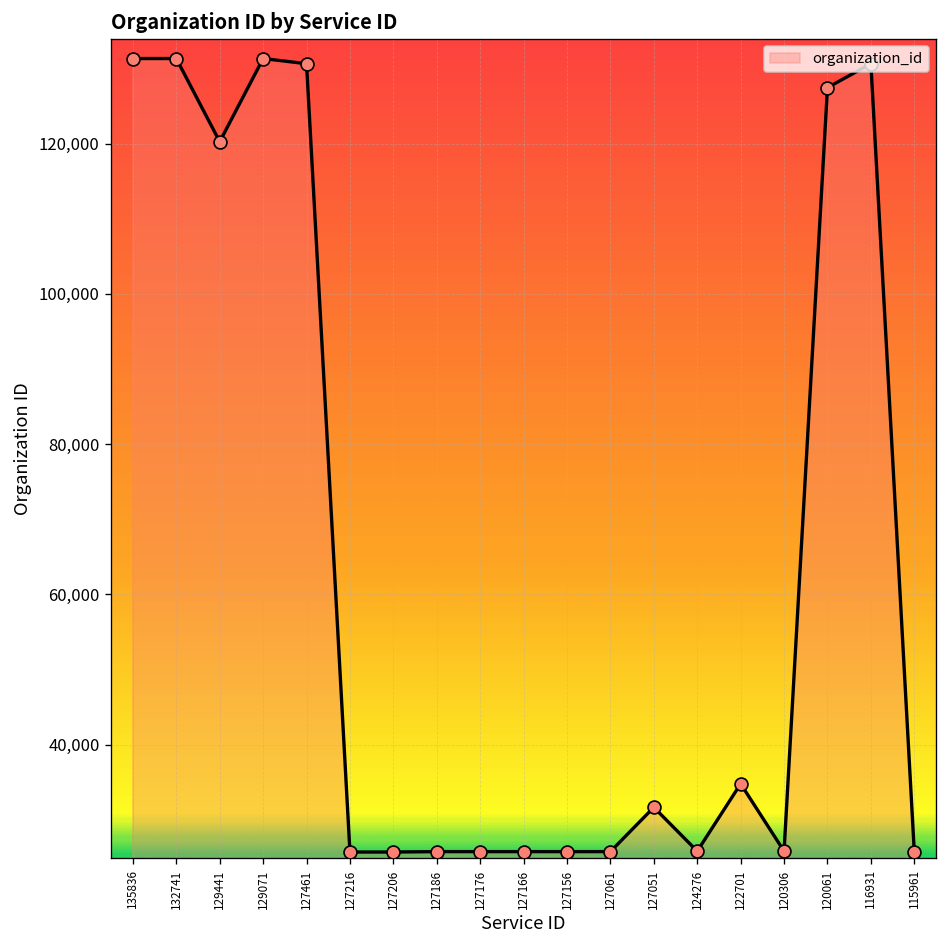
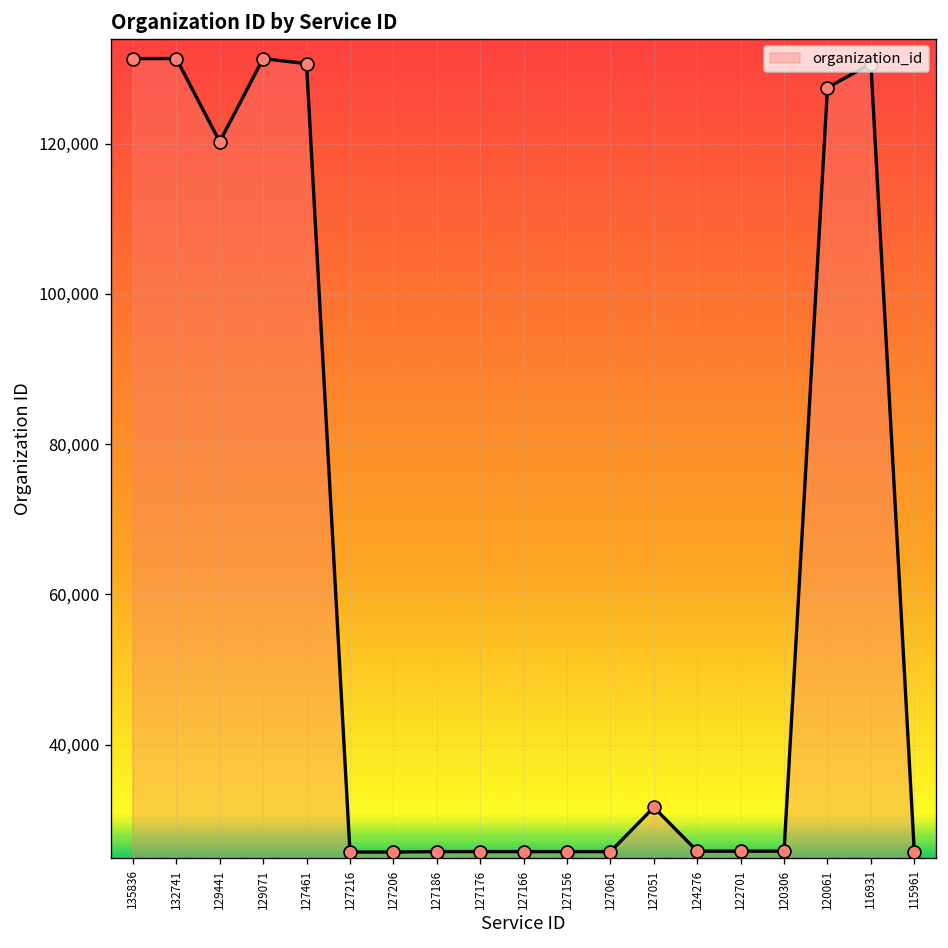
  {
    "135836": "131,000",
    "132741": "131,000",
    "129441": "120,000",
    "129071": "131,000",
    "127461": "131,000",
    "127216": "26,000",
    "127206": "26,000",
    "127186": "26,000",
    "127176": "26,000",
    "127166": "26,000",
    "127156": "26,000",
    "127061": "26,000",
    "127051": "32,000",
    "124276": "26,000",
-   "122701": "35,000",
+   "122701": "26,000",
    "120306": "26,000",
    "120061": "127,000",
    "115961": "26,000"
  }
